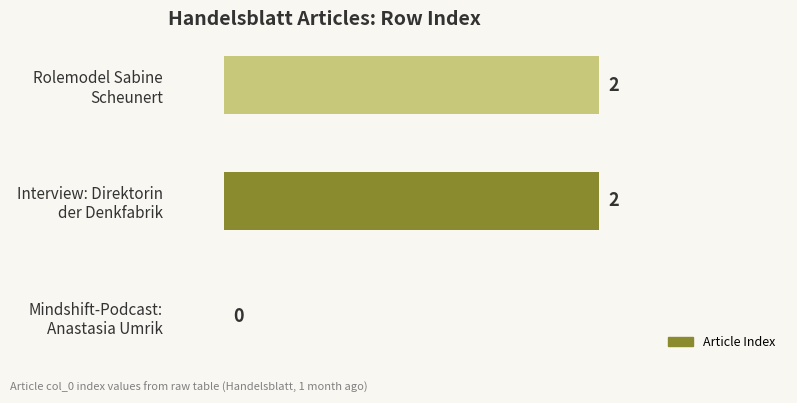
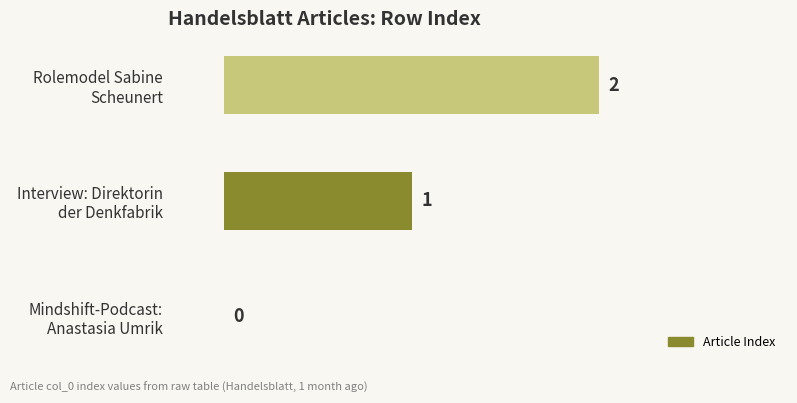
  {
    "Rolemodel Sabine Scheunert": 2,
-   "Interview: Direktorin der Denkfabrik": 2,
+   "Interview: Direktorin der Denkfabrik": 1,
    "Mindshift-Podcast: Anastasia Umrik": 0
  }
